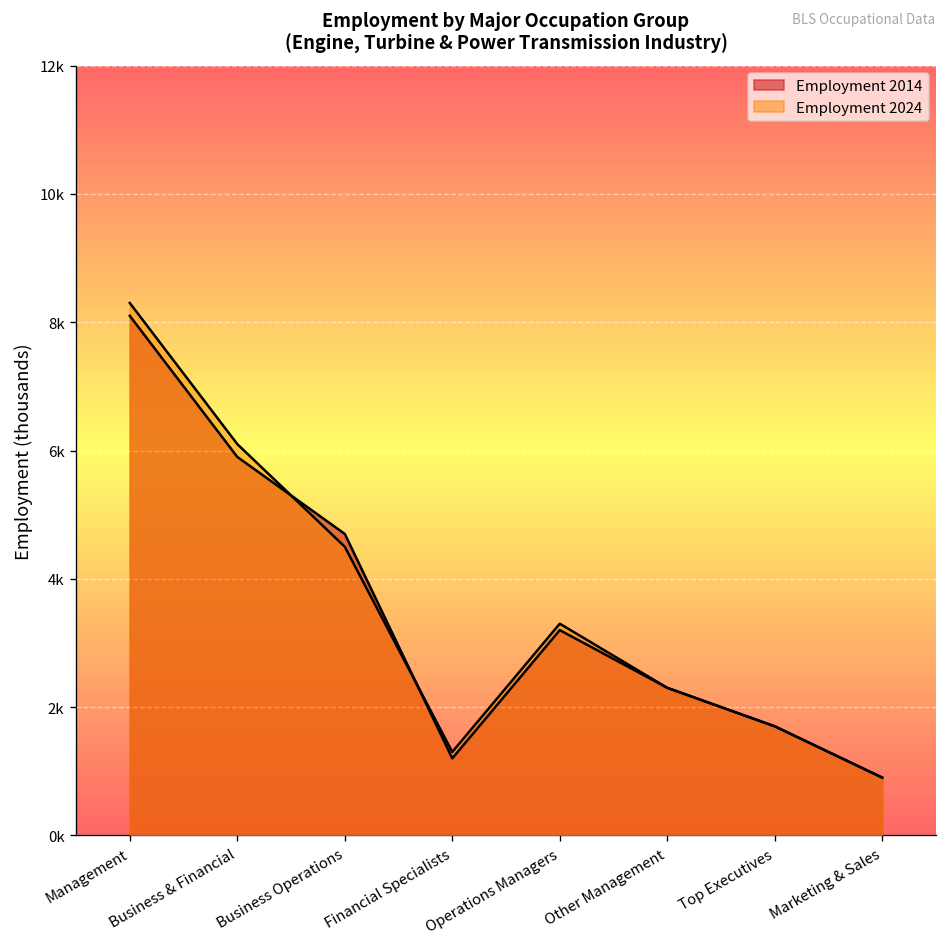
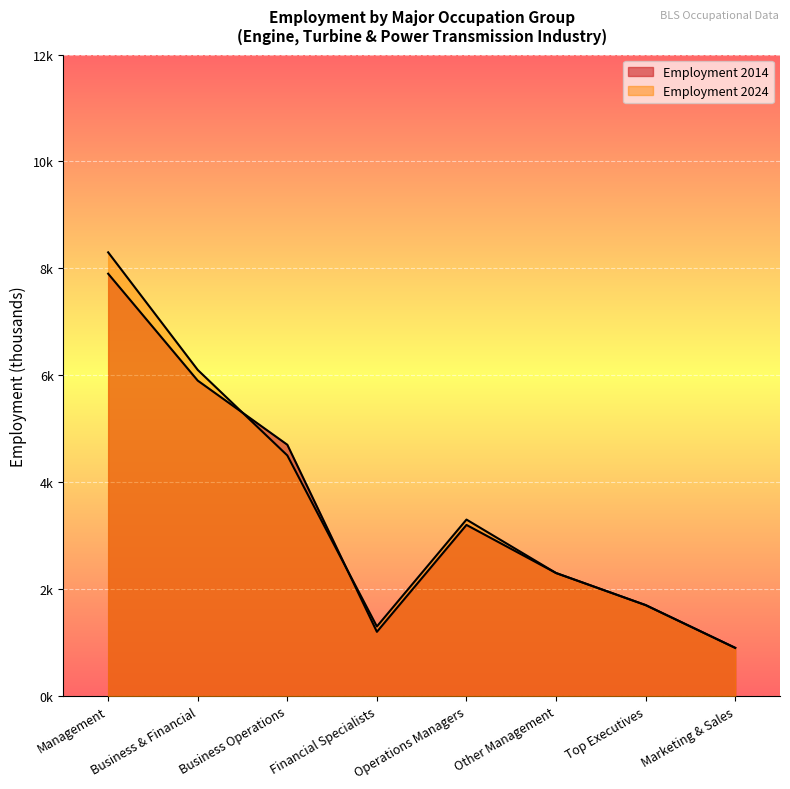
  {
    "Employment 2014": {
-     "Management": 8100,
+     "Management": 7900,
      "Business & Financial": 5900,
      "Business Operations": 4700,
      "Financial Specialists": 1200,
      "Operations Managers": 3200
    },
    "Employment 2024": {
      "Management": 8300,
      "Business & Financial": 6100,
      "Business Operations": 4500,
      "Financial Specialists": 1300,
      "Operations Managers": 3300
    }
  }
